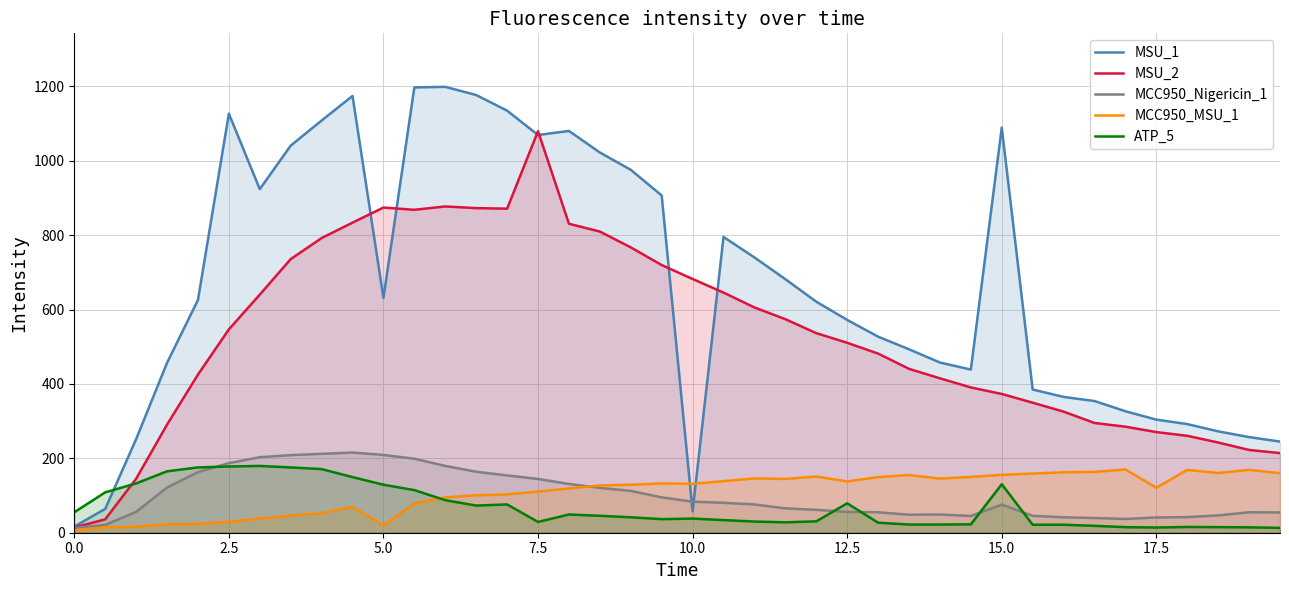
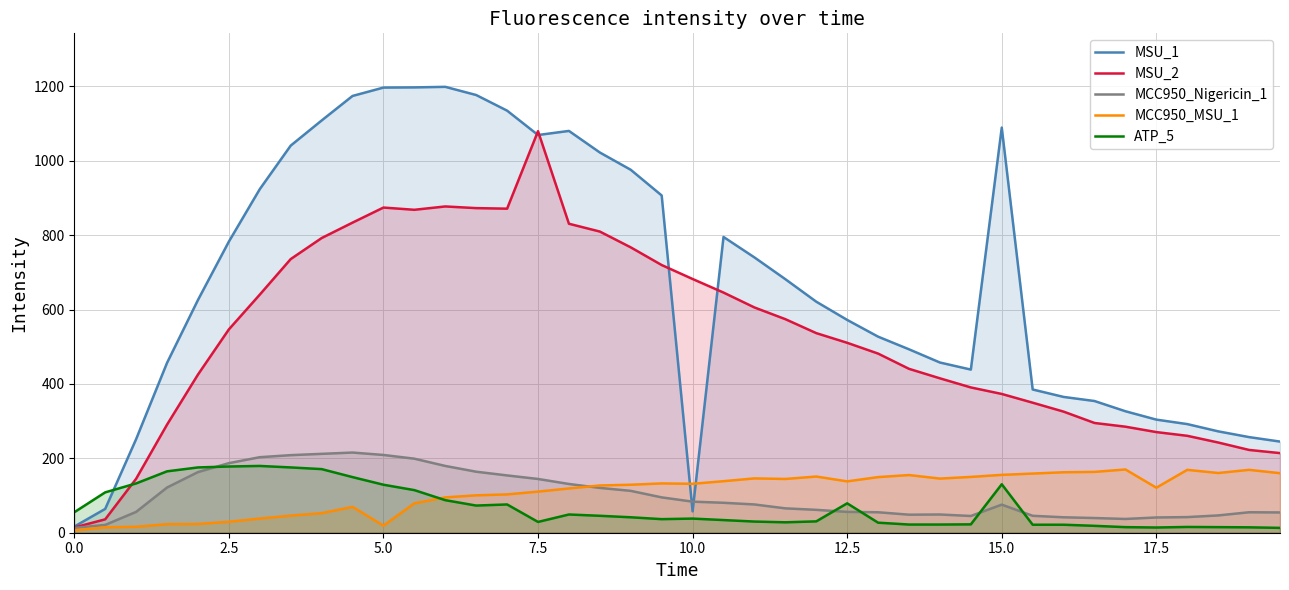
  {
    "MSU_1": {
-     "2.5": 1130,
-     "5.0": 630,
+     "2.5": 780,
+     "5.0": 1200,
      "7.5": 1070,
      "10.0": 60,
      "12.5": 570,
      "15.0": 1090,
      "17.5": 300
    },
    "MSU_2": {
      "2.5": 550,
      "5.0": 870,
      "7.5": 1080,
      "10.0": 680,
      "12.5": 510,
      "15.0": 370,
      "17.5": 270
    },
    "MCC950_Nigericin_1": {
      "2.5": 190,
      "5.0": 210,
      "7.5": 140,
      "10.0": 80,
      "12.5": 60,
      "15.0": 80,
      "17.5": 40
    },
    "MCC950_MSU_1": {
      "2.5": 30,
      "5.0": 20,
      "7.5": 110,
      "10.0": 130,
      "12.5": 140,
      "15.0": 160,
      "17.5": 120
    },
    "ATP_5": {
      "0.0": 60,
      "2.5": 180,
      "5.0": 130,
      "7.5": 30,
      "10.0": 40,
      "12.5": 80,
      "15.0": 130,
      "17.5": 10
    }
  }
